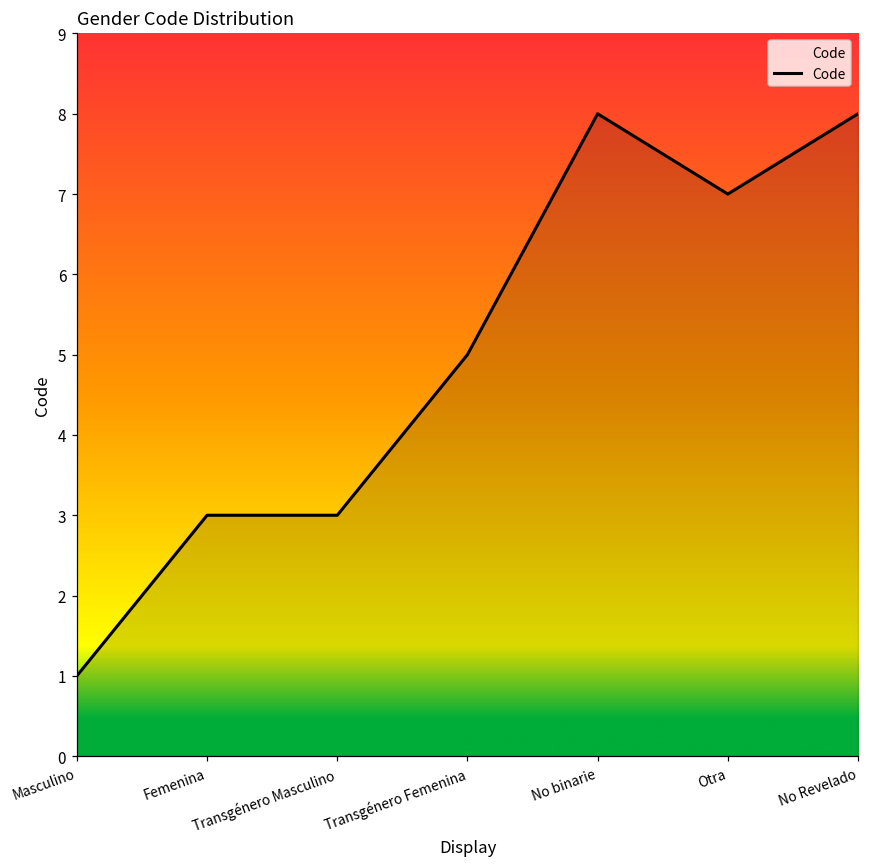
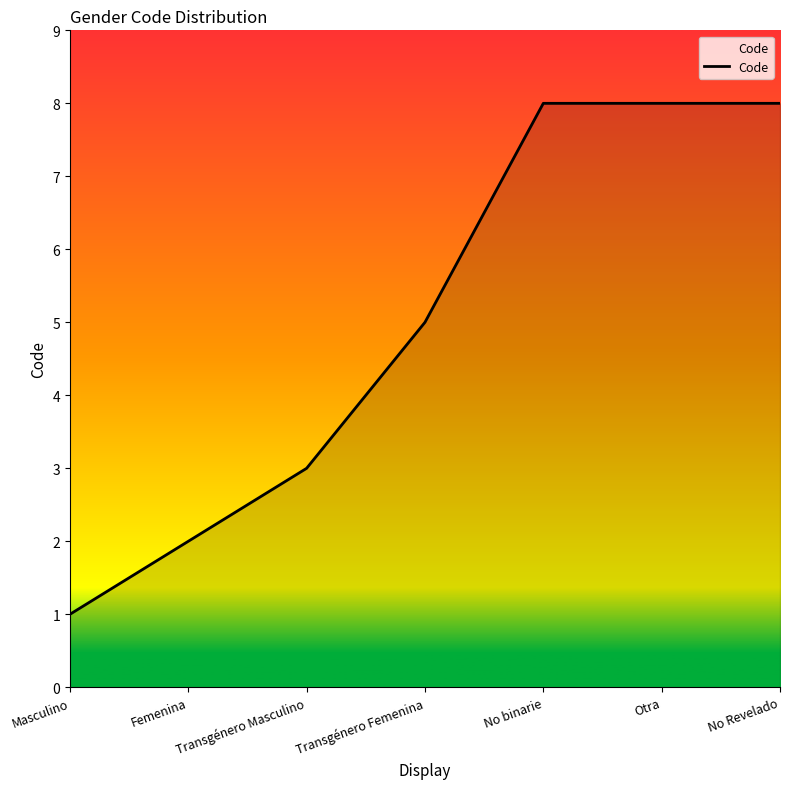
  {
    "Masculino": 1,
-   "Femenina": 3,
+   "Femenina": 2,
    "Transgénero Masculino": 3,
    "Transgénero Femenina": 5,
    "No binarie": 8,
-   "Otra": 7,
+   "Otra": 8,
    "No Revelado": 8
  }
